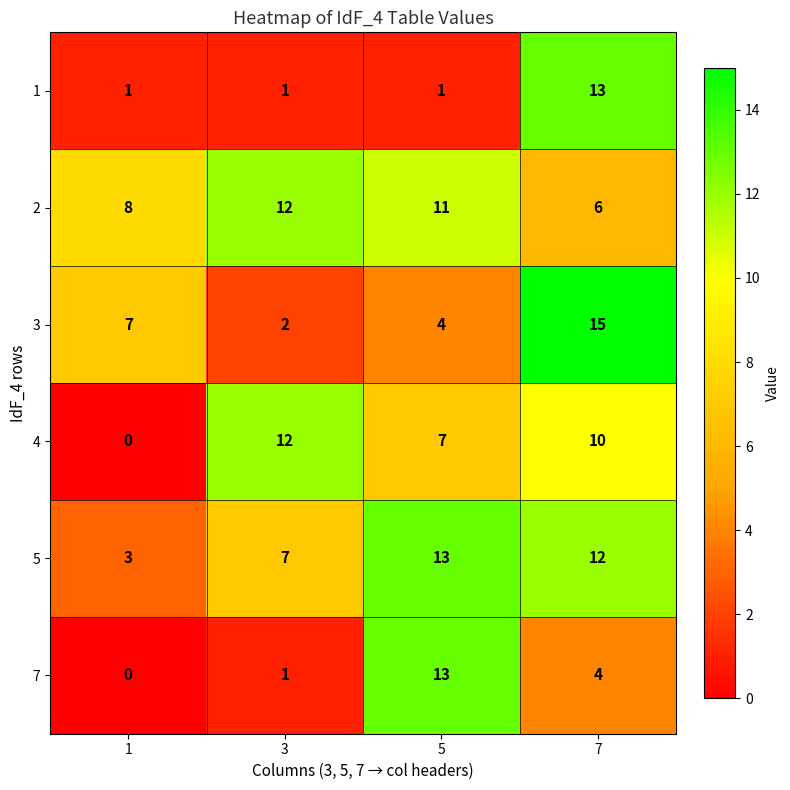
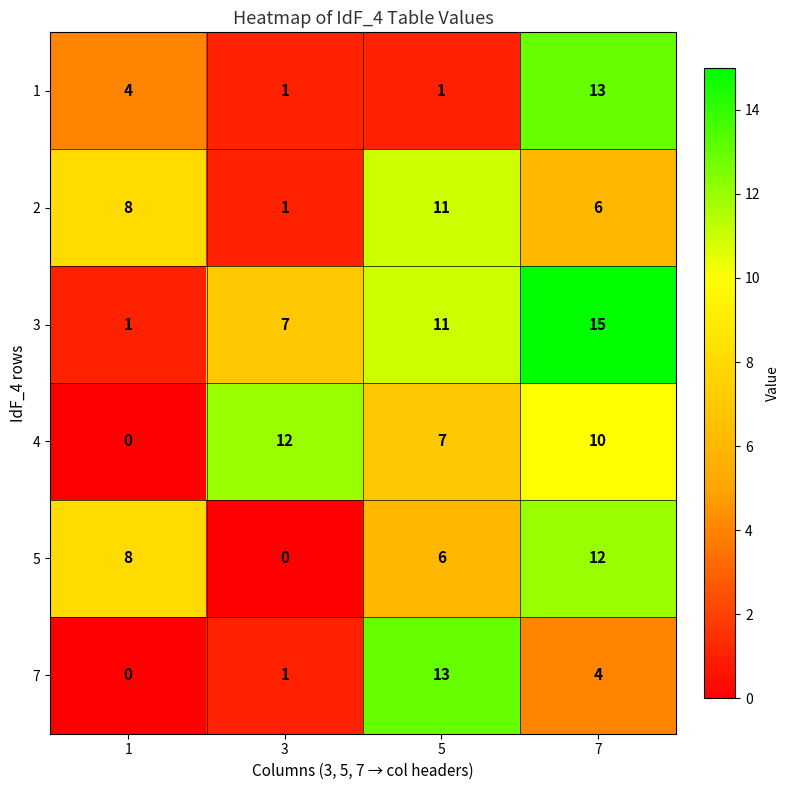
  {
    "1": {
-     "1": 1,
+     "1": 4,
      "3": 1,
      "5": 1,
      "7": 13
    },
    "2": {
      "1": 8,
-     "3": 12,
+     "3": 1,
      "5": 11,
      "7": 6
    },
    "3": {
-     "1": 7,
-     "3": 2,
-     "5": 4,
+     "1": 1,
+     "3": 7,
+     "5": 11,
      "7": 15
    },
    "4": {
      "1": 0,
      "3": 12,
      "5": 7,
      "7": 10
    },
    "5": {
-     "1": 3,
-     "3": 7,
-     "5": 13,
+     "1": 8,
+     "3": 0,
+     "5": 6,
      "7": 12
    },
    "7": {
      "1": 0,
      "3": 1,
      "5": 13,
      "7": 4
    }
  }
